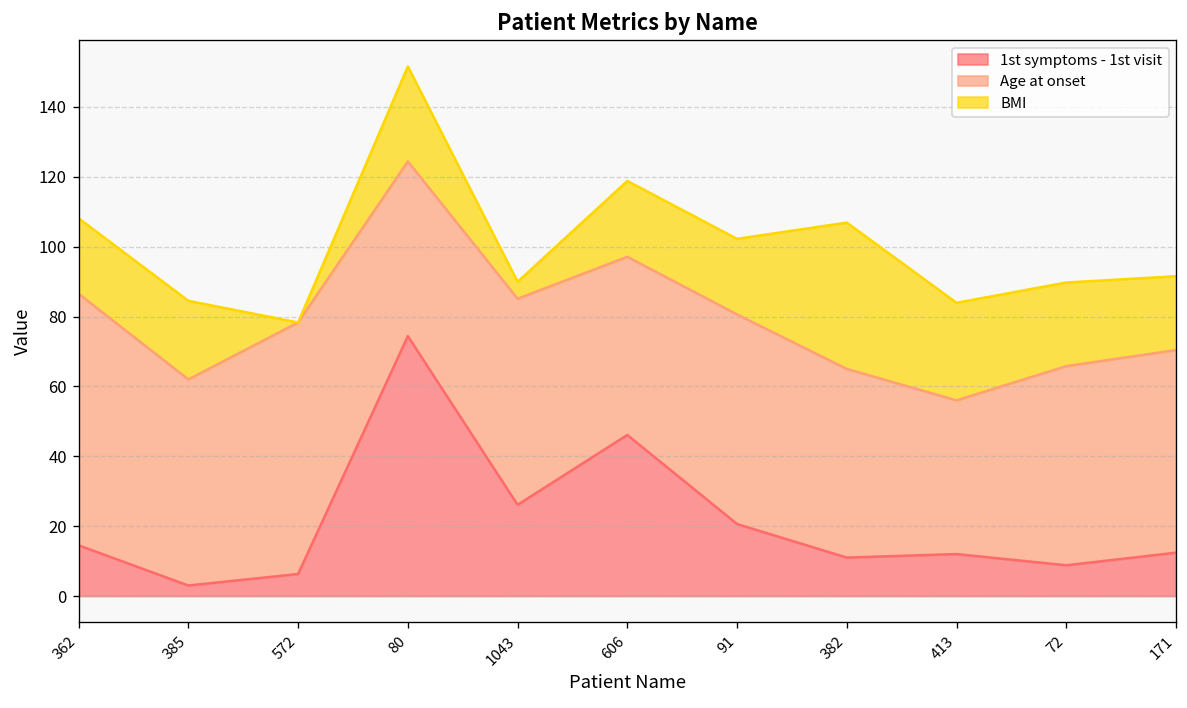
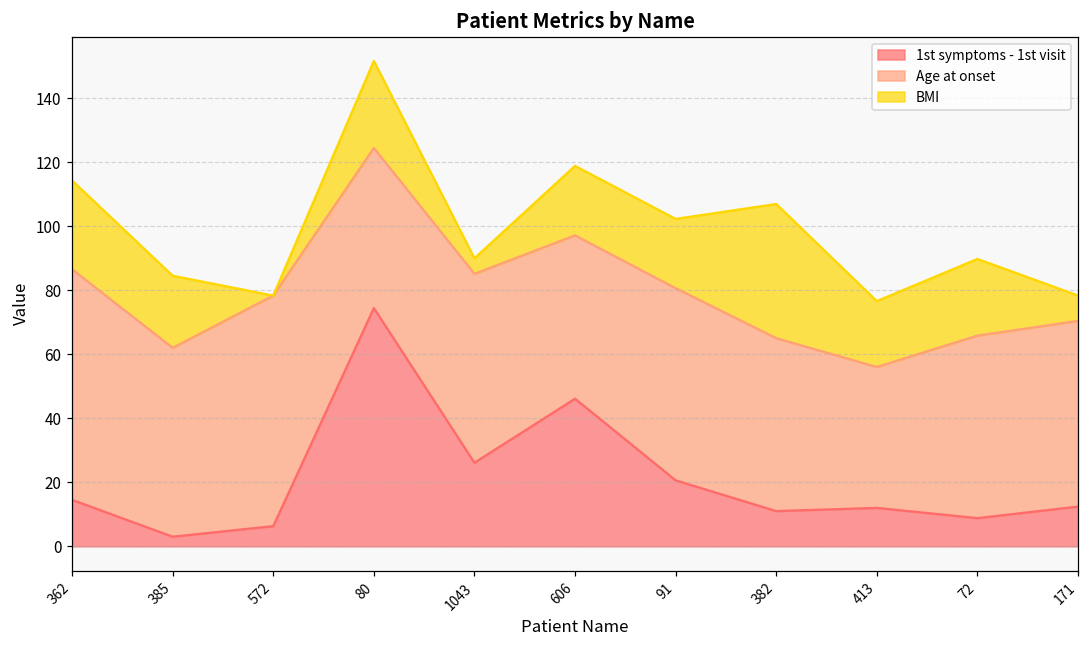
  {
    "BMI": {
-     "362": 22,
+     "362": 28,
      "385": 22,
      "80": 27,
      "1043": 5,
      "606": 22,
      "91": 22,
      "382": 42,
-     "413": 28,
+     "413": 21,
      "72": 24,
-     "171": 21
+     "171": 8
    }
  }
